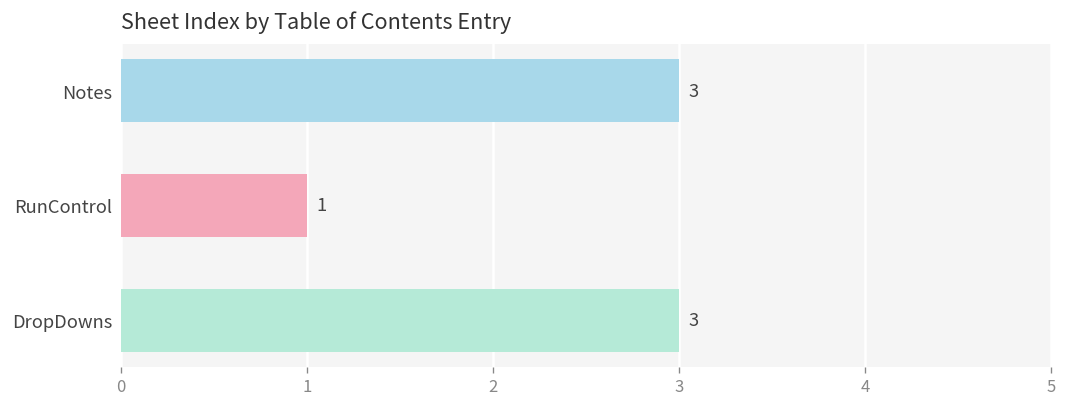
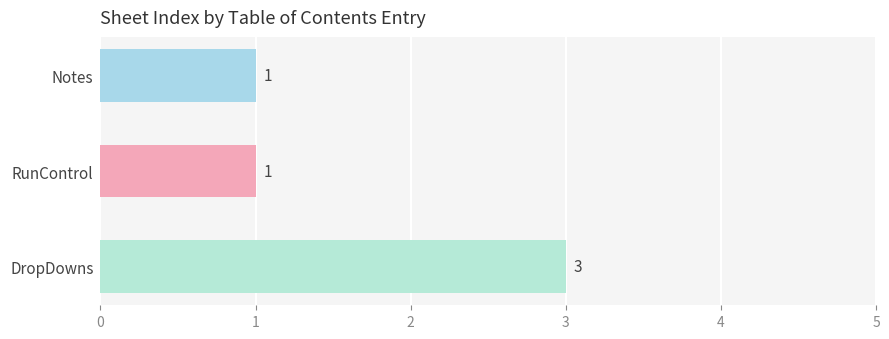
  {
-   "Notes": 3,
+   "Notes": 1,
    "RunControl": 1,
    "DropDowns": 3
  }
